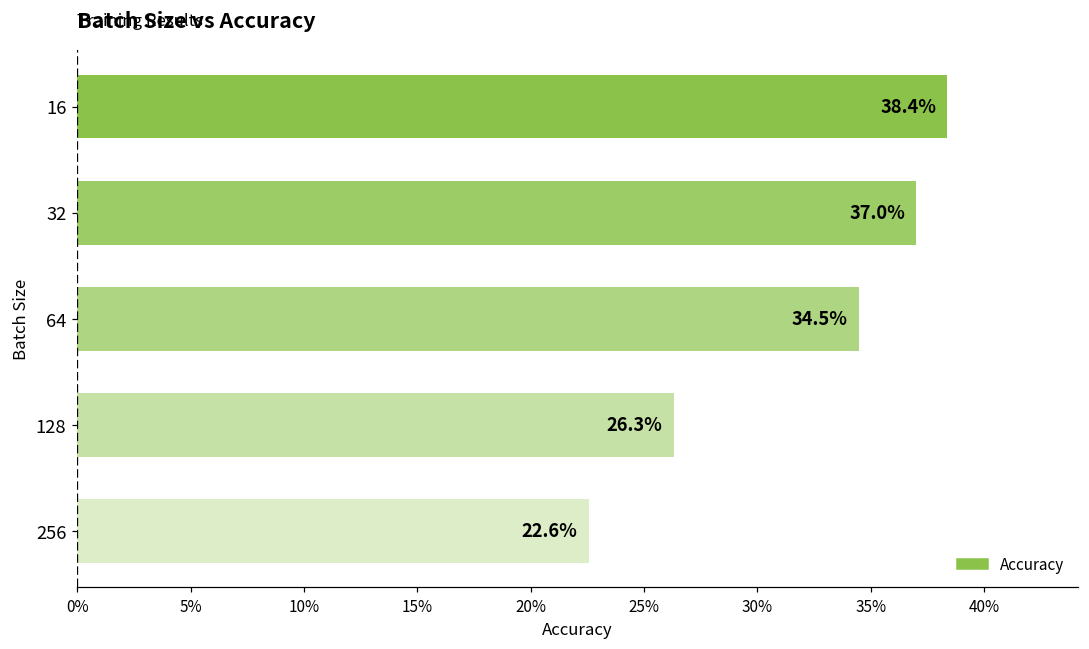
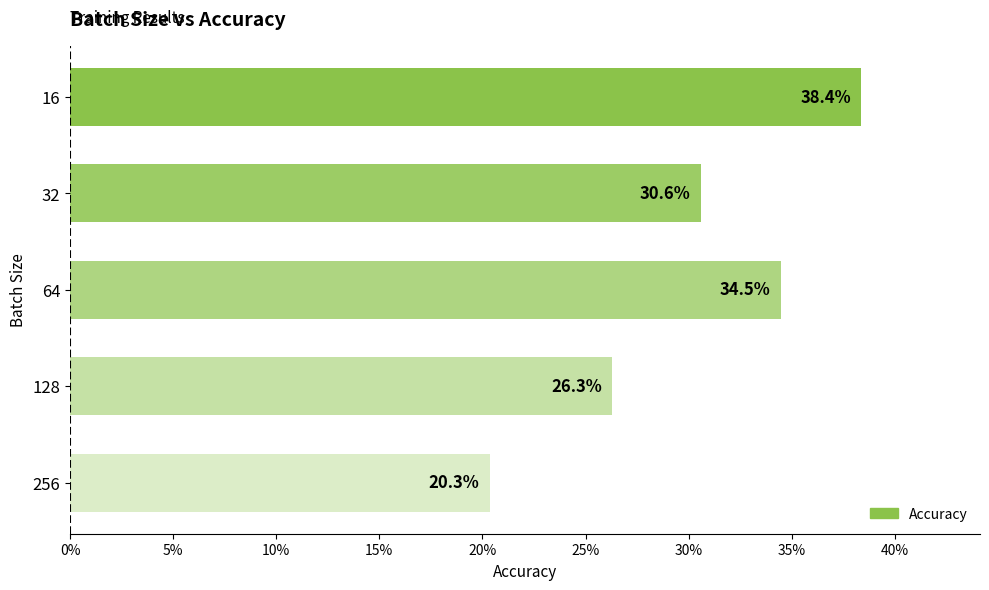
  {
    "16": "38.4%",
-   "32": "37.0%",
+   "32": "30.6%",
    "64": "34.5%",
    "128": "26.3%",
-   "256": "22.6%"
+   "256": "20.3%"
  }
